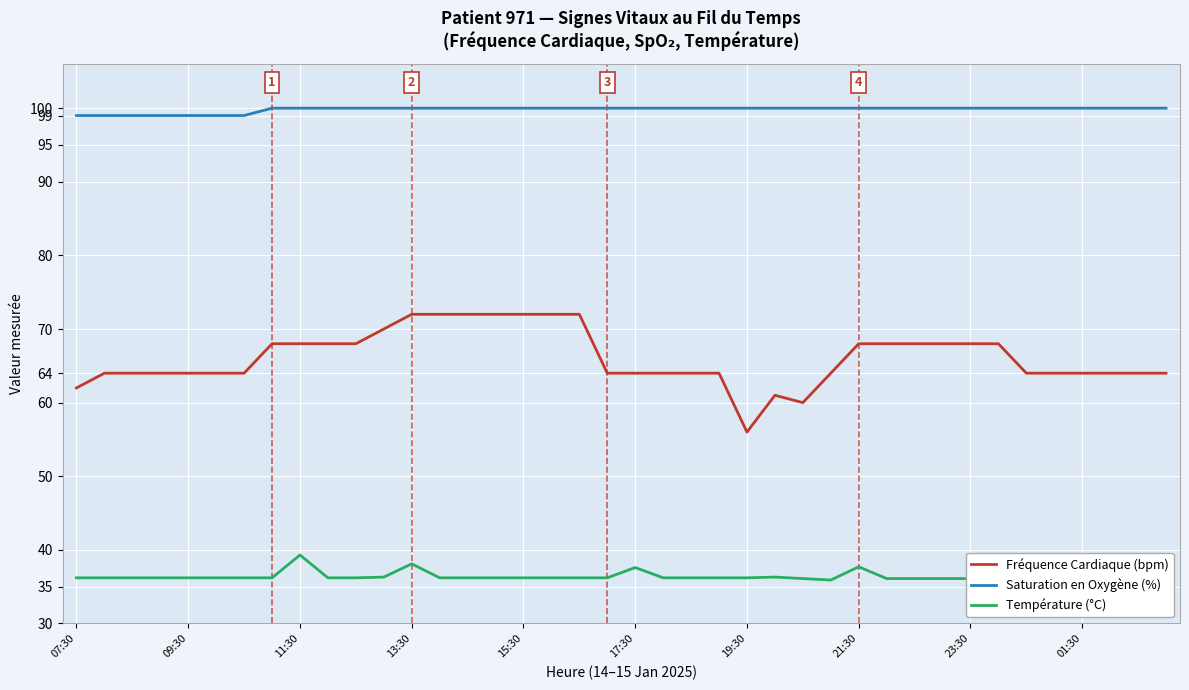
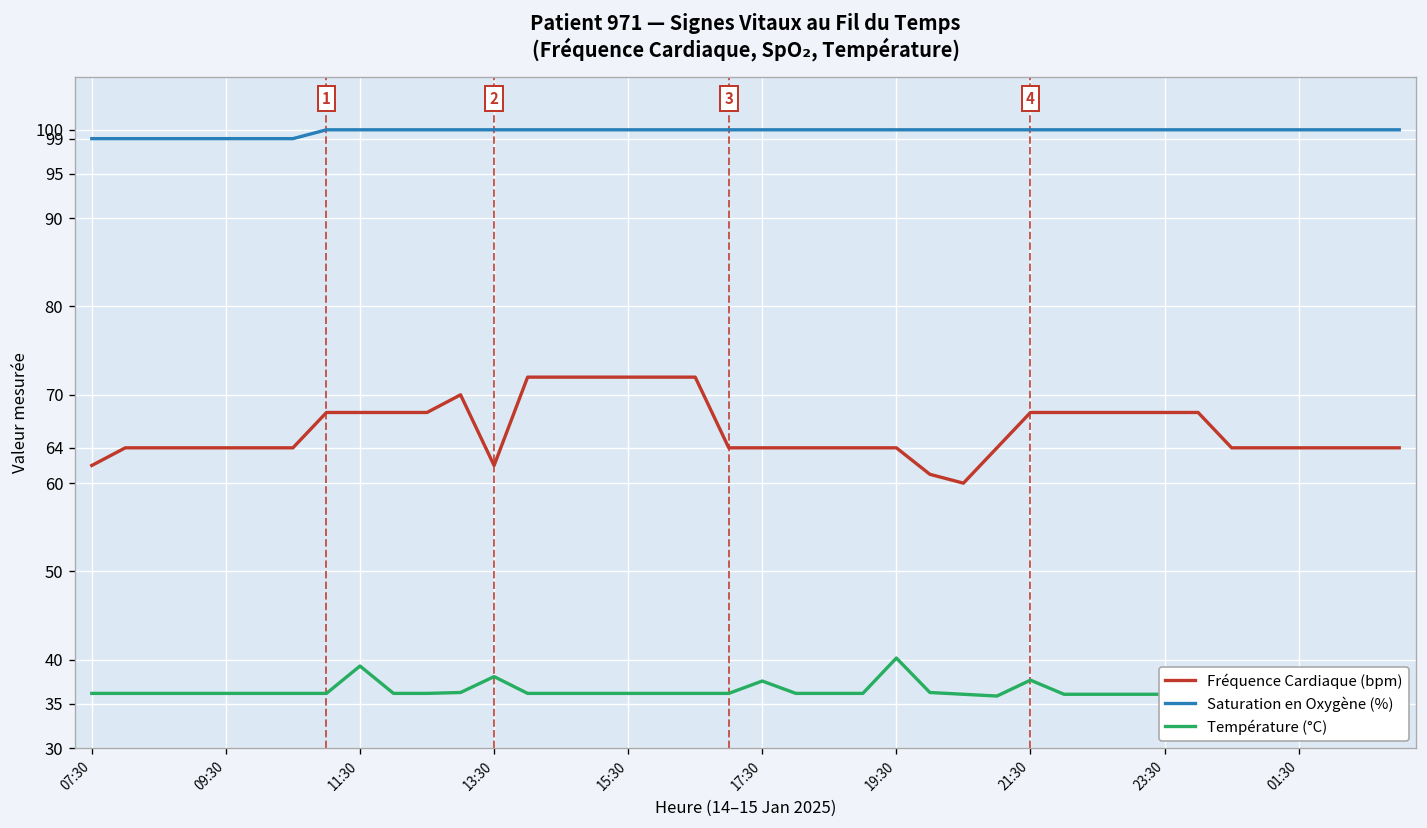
  {
    "Fréquence Cardiaque (bpm)": {
      "07:30": 62,
      "09:30": 64,
      "11:30": 68,
-     "13:30": 72,
+     "13:30": 62,
      "15:30": 72,
      "17:30": 64,
-     "19:30": 56,
+     "19:30": 64,
      "21:30": 68,
      "23:30": 68,
      "01:30": 64
    },
    "Saturation en Oxygène (%)": {
      "07:30": 99,
      "09:30": 99,
      "11:30": 100,
      "15:30": 100,
      "17:30": 100,
      "19:30": 100,
      "23:30": 100,
      "01:30": 100
    },
    "Température (°C)": {
      "07:30": 36,
      "09:30": 36,
      "11:30": 39,
      "13:30": 38,
      "15:30": 36,
      "17:30": 38,
-     "19:30": 36,
+     "19:30": 40,
      "21:30": 38
    }
  }
